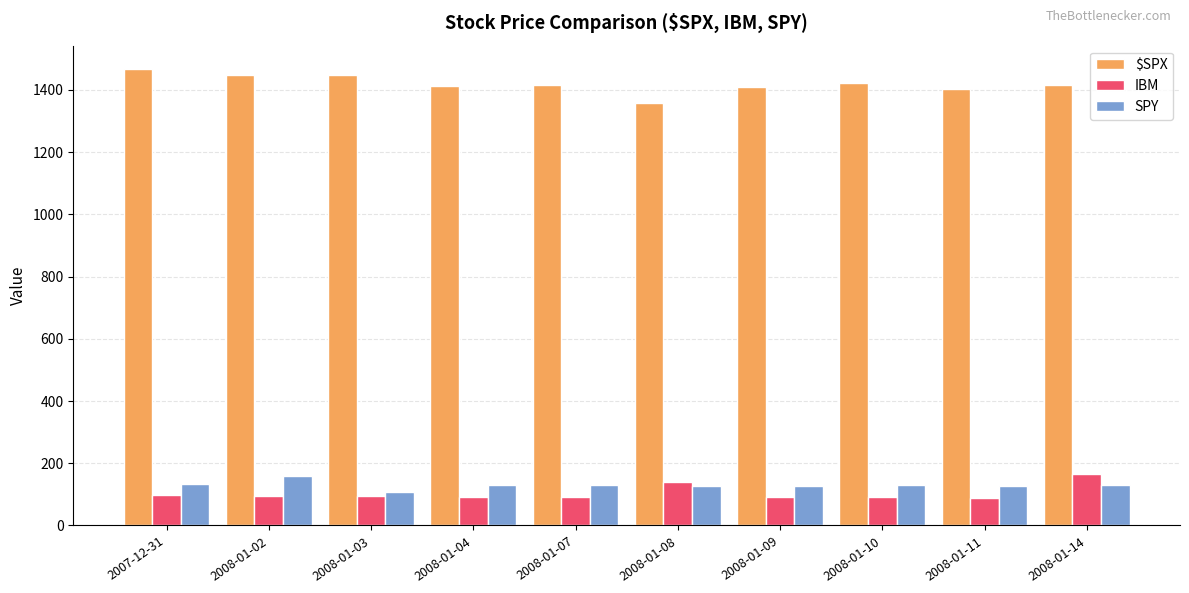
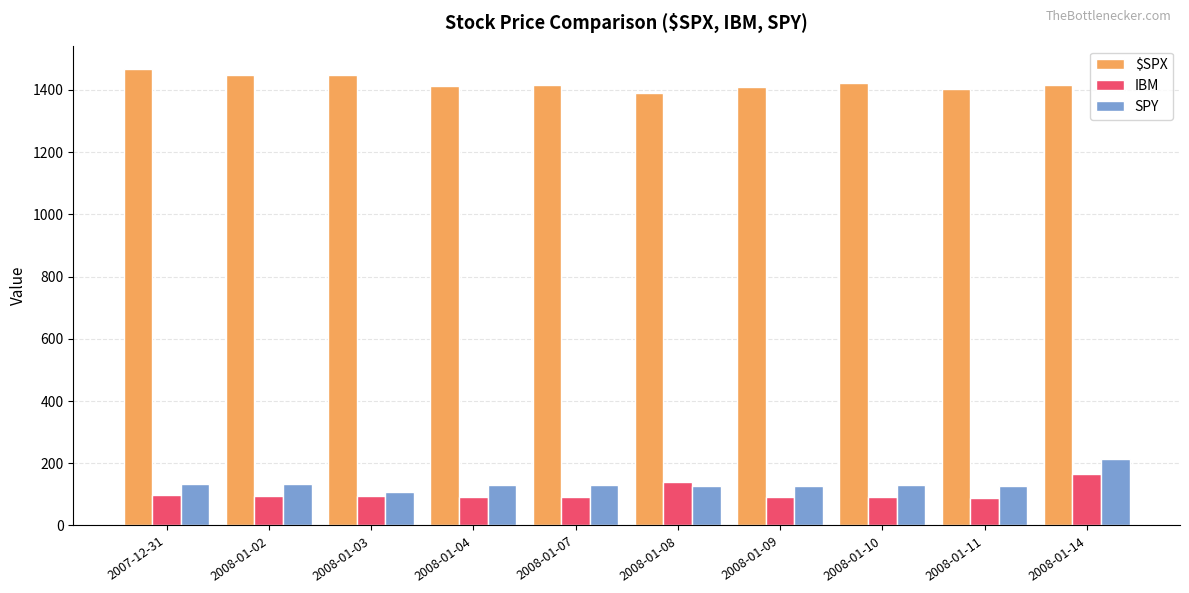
  {
    "$SPX": {
      "2007-12-31": 1470,
      "2008-01-02": 1450,
      "2008-01-03": 1450,
      "2008-01-04": 1410,
      "2008-01-07": 1420,
-     "2008-01-08": 1360,
+     "2008-01-08": 1390,
      "2008-01-09": 1410,
      "2008-01-10": 1420,
      "2008-01-11": 1400,
      "2008-01-14": 1420
    },
    "IBM": {
      "2007-12-31": 100,
      "2008-01-02": 100,
      "2008-01-03": 100,
      "2008-01-04": 90,
      "2008-01-07": 90,
      "2008-01-08": 140,
      "2008-01-09": 90,
      "2008-01-10": 90,
      "2008-01-11": 90,
      "2008-01-14": 170
    },
    "SPY": {
      "2007-12-31": 130,
-     "2008-01-02": 160,
+     "2008-01-02": 130,
      "2008-01-03": 110,
      "2008-01-04": 130,
      "2008-01-07": 130,
      "2008-01-08": 130,
      "2008-01-09": 130,
      "2008-01-10": 130,
      "2008-01-11": 130,
-     "2008-01-14": 130
+     "2008-01-14": 210
    }
  }
